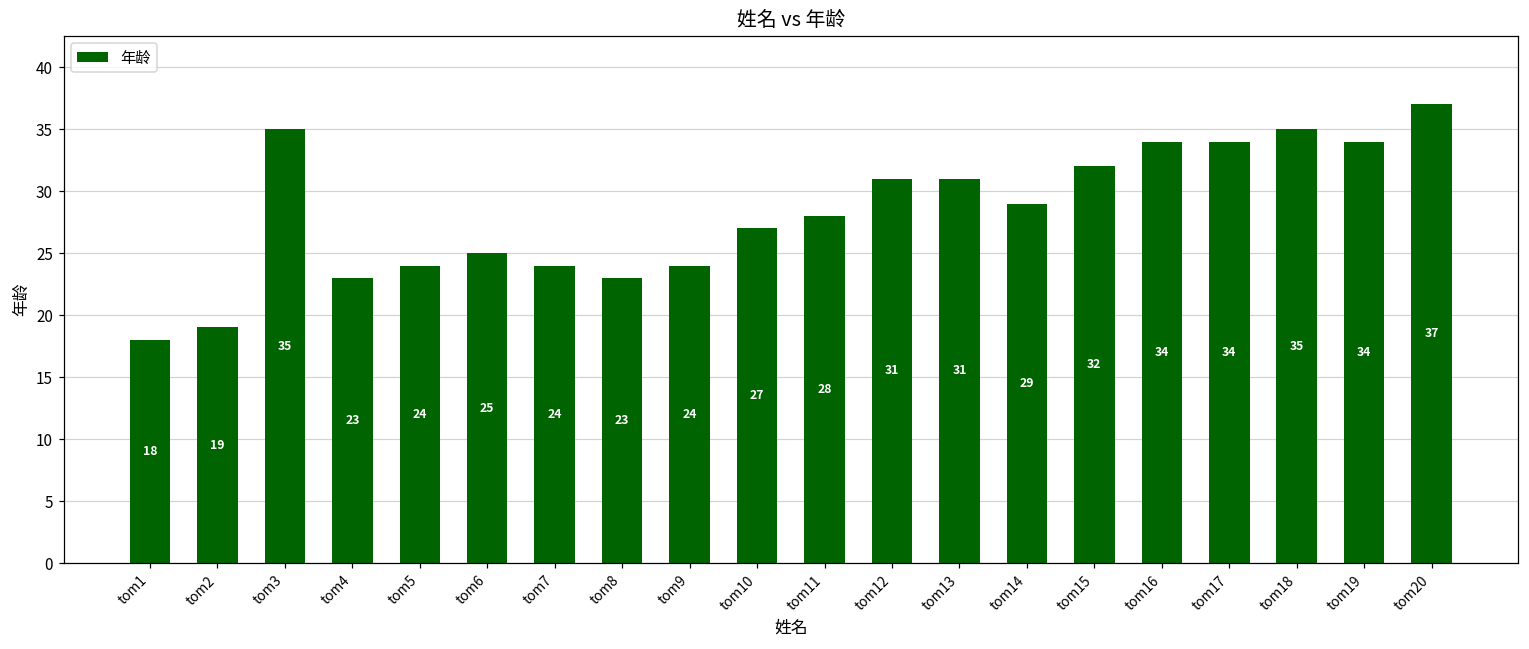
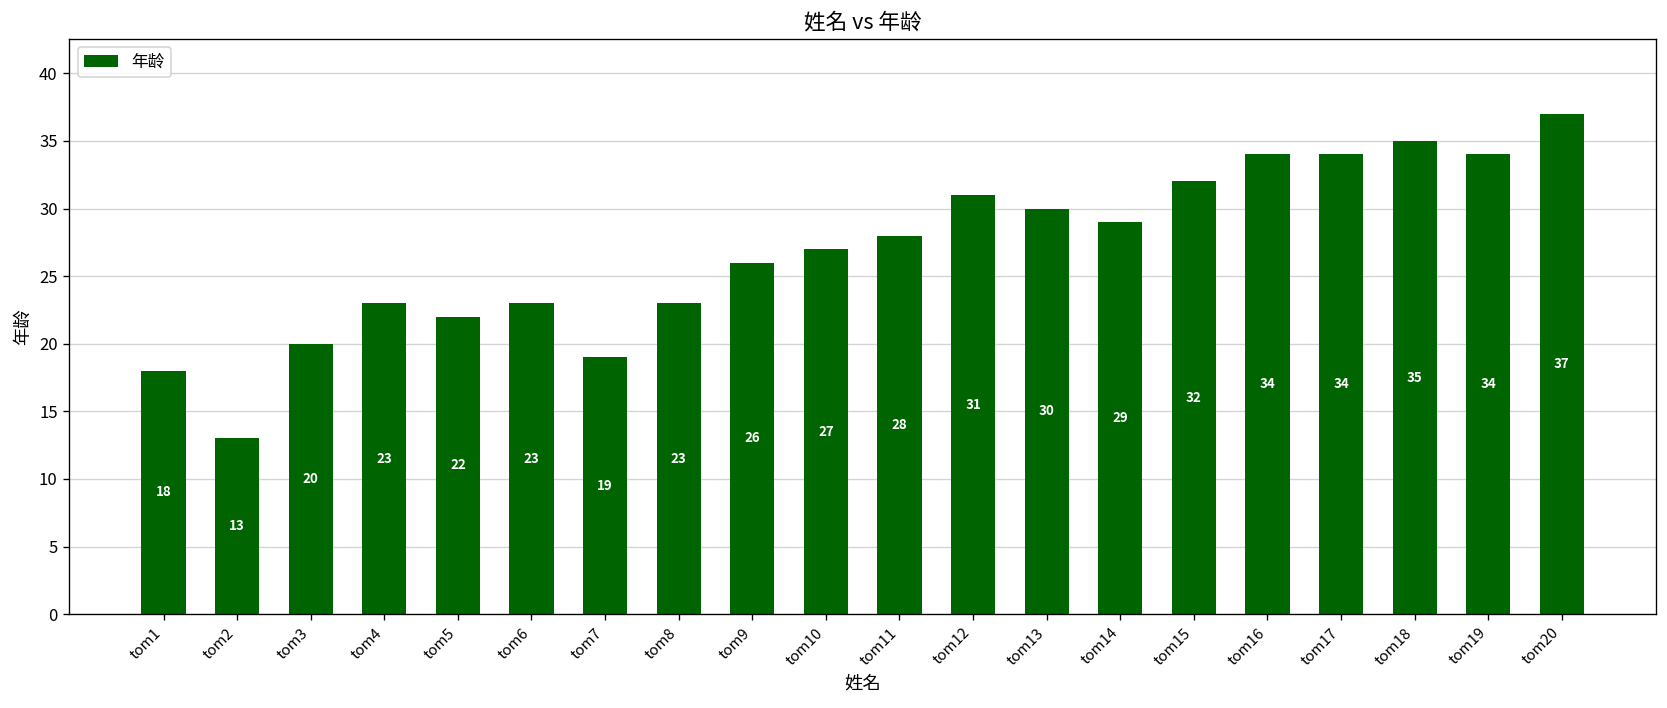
  {
    "tom1": 18,
-   "tom2": 19,
-   "tom3": 35,
+   "tom2": 13,
+   "tom3": 20,
    "tom4": 23,
-   "tom5": 24,
-   "tom6": 25,
-   "tom7": 24,
+   "tom5": 22,
+   "tom6": 23,
+   "tom7": 19,
    "tom8": 23,
-   "tom9": 24,
+   "tom9": 26,
    "tom10": 27,
    "tom11": 28,
    "tom12": 31,
-   "tom13": 31,
+   "tom13": 30,
    "tom14": 29,
    "tom15": 32,
    "tom16": 34,
    "tom17": 34,
    "tom18": 35,
    "tom19": 34,
    "tom20": 37
  }
